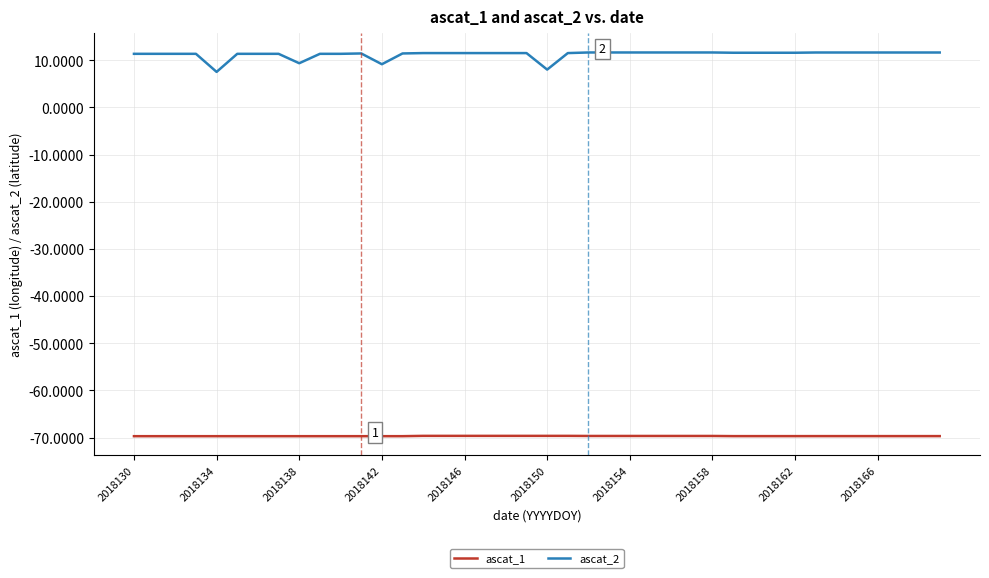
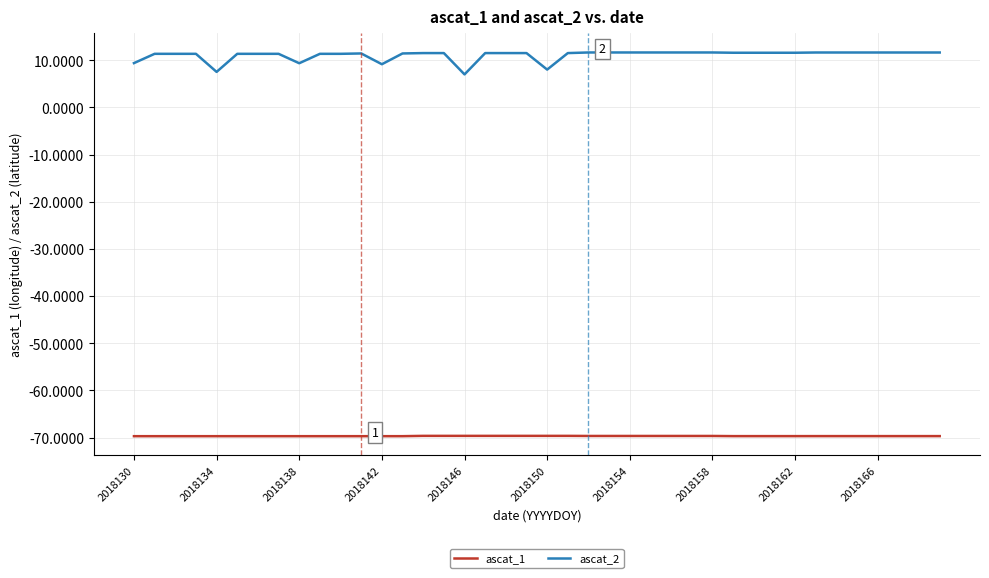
  {
    "ascat_1": {
      "2018130": -70,
      "2018134": -70,
      "2018138": -70,
      "2018146": -70,
      "2018150": -70,
      "2018154": -70,
      "2018158": -70,
      "2018162": -70,
      "2018166": -70
    },
    "ascat_2": {
-     "2018130": 11,
+     "2018130": 9,
      "2018134": 8,
      "2018138": 9,
      "2018142": 9,
-     "2018146": 12,
+     "2018146": 7,
      "2018150": 8,
      "2018154": 12,
      "2018158": 12,
      "2018162": 12,
      "2018166": 12
    }
  }
